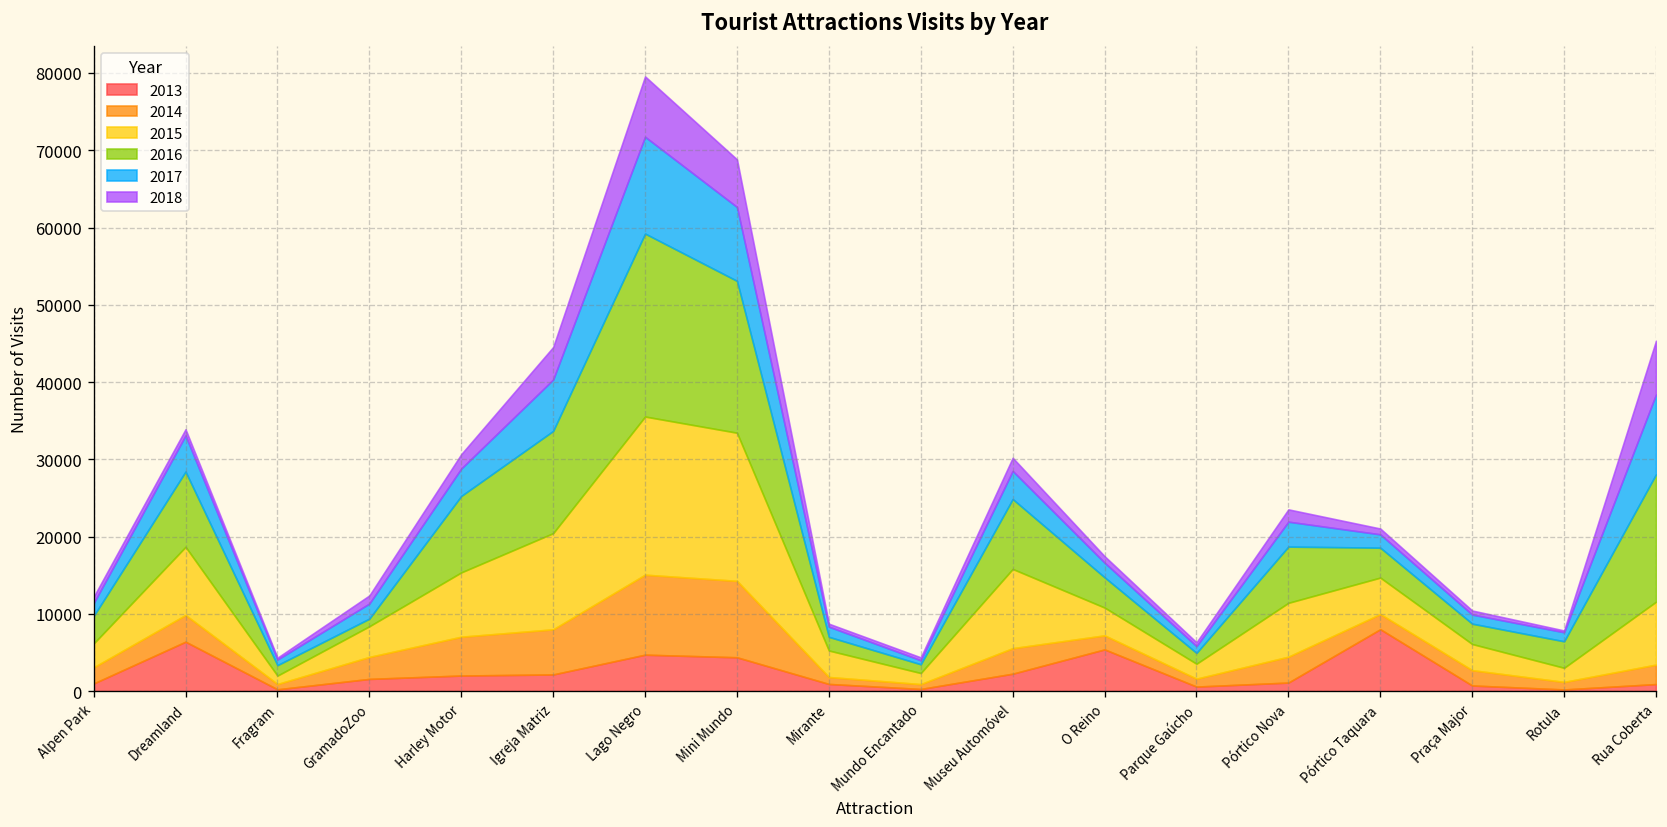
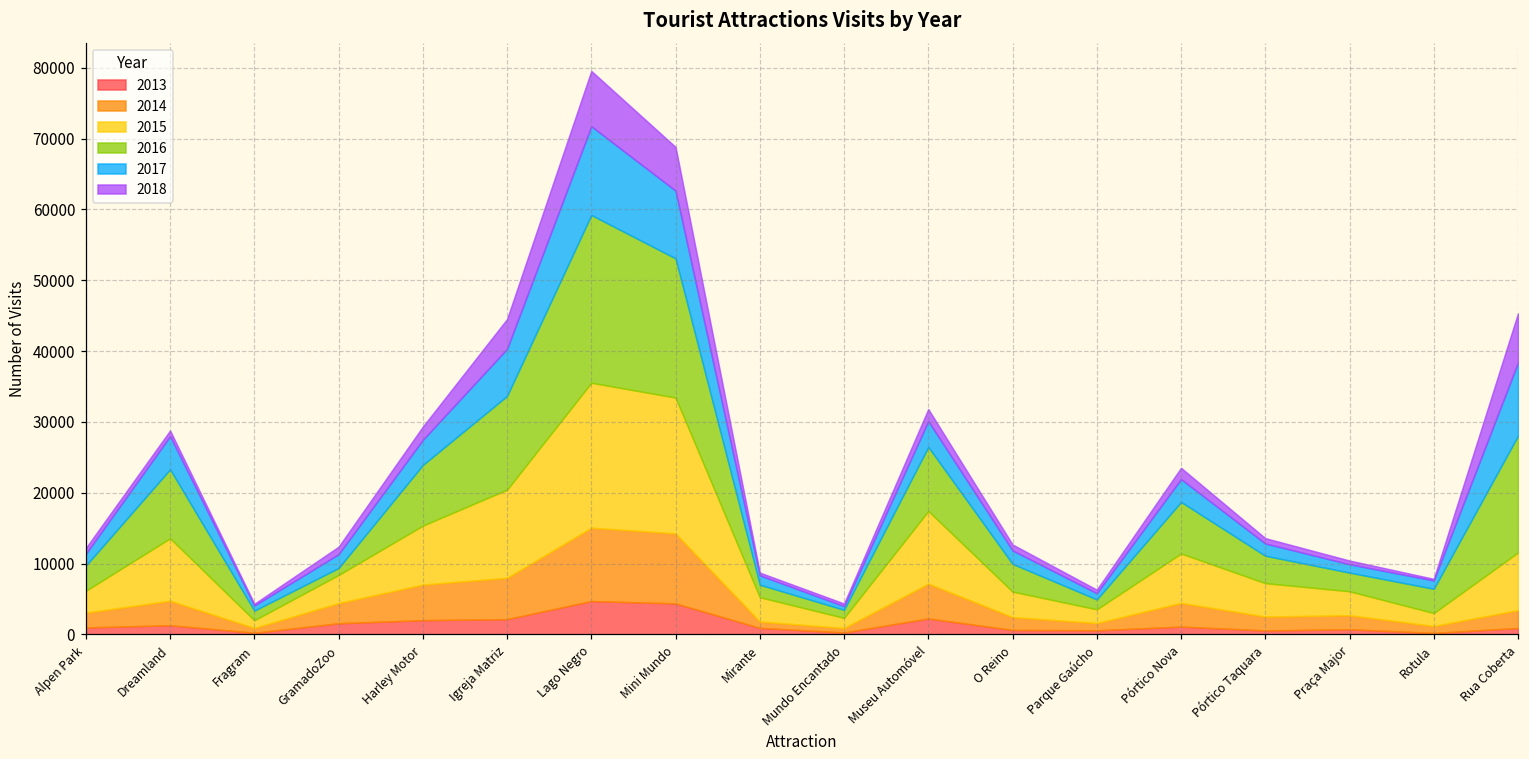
  {
    "2013": {
      "Alpen Park": 1000,
-     "Dreamland": 6000,
+     "Dreamland": 1000,
      "GramadoZoo": 2000,
      "Harley Motor": 2000,
      "Igreja Matriz": 2000,
      "Lago Negro": 5000,
      "Mini Mundo": 4000,
      "Mirante": 1000,
      "Museu Automóvel": 2000,
-     "O Reino": 5000,
+     "O Reino": 1000,
      "Parque Gaúcho": 1000,
      "Pórtico Nova": 1000,
-     "Pórtico Taquara": 8000,
+     "Pórtico Taquara": 1000,
      "Praça Major": 1000,
      "Rua Coberta": 1000
    },
    "2014": {
      "Alpen Park": 2000,
      "Dreamland": 3000,
      "Fragram": 1000,
      "GramadoZoo": 3000,
      "Harley Motor": 5000,
      "Igreja Matriz": 6000,
      "Lago Negro": 10000,
      "Mini Mundo": 10000,
      "Mirante": 1000,
      "Mundo Encantado": 1000,
-     "Museu Automóvel": 3000,
+     "Museu Automóvel": 5000,
      "O Reino": 2000,
      "Parque Gaúcho": 1000,
      "Pórtico Nova": 3000,
      "Pórtico Taquara": 2000,
      "Praça Major": 2000,
      "Rotula": 1000,
      "Rua Coberta": 3000
    },
    "2015": {
      "Alpen Park": 3000,
      "Dreamland": 9000,
      "Fragram": 1000,
      "GramadoZoo": 4000,
      "Harley Motor": 8000,
      "Igreja Matriz": 12000,
      "Lago Negro": 20000,
      "Mini Mundo": 19000,
      "Mirante": 3000,
      "Mundo Encantado": 1000,
      "Museu Automóvel": 10000,
      "O Reino": 4000,
      "Parque Gaúcho": 2000,
      "Pórtico Nova": 7000,
      "Pórtico Taquara": 5000,
      "Praça Major": 3000,
      "Rotula": 2000,
      "Rua Coberta": 8000
    },
    "2016": {
      "Alpen Park": 4000,
      "Dreamland": 10000,
      "Fragram": 1000,
      "GramadoZoo": 1000,
-     "Harley Motor": 10000,
+     "Harley Motor": 9000,
      "Igreja Matriz": 13000,
      "Lago Negro": 24000,
      "Mini Mundo": 20000,
      "Mirante": 2000,
      "Mundo Encantado": 1000,
      "Museu Automóvel": 9000,
      "O Reino": 4000,
      "Parque Gaúcho": 1000,
      "Pórtico Nova": 7000,
      "Pórtico Taquara": 4000,
      "Praça Major": 3000,
      "Rotula": 3000,
      "Rua Coberta": 16000
    },
    "2017": {
      "Alpen Park": 2000,
      "Dreamland": 5000,
      "GramadoZoo": 2000,
      "Harley Motor": 4000,
      "Igreja Matriz": 7000,
      "Lago Negro": 13000,
      "Mini Mundo": 10000,
      "Museu Automóvel": 4000,
      "O Reino": 2000,
      "Parque Gaúcho": 1000,
      "Pórtico Nova": 3000,
      "Pórtico Taquara": 2000,
      "Praça Major": 1000,
      "Rua Coberta": 10000
    },
    "2018": {
      "Alpen Park": 1000,
      "Dreamland": 1000,
      "GramadoZoo": 1000,
      "Harley Motor": 2000,
      "Igreja Matriz": 4000,
      "Lago Negro": 8000,
      "Mini Mundo": 6000,
      "Museu Automóvel": 2000,
      "O Reino": 1000,
      "Parque Gaúcho": 0,
      "Pórtico Nova": 2000,
      "Pórtico Taquara": 1000,
      "Praça Major": 1000,
      "Rua Coberta": 7000
    }
  }
